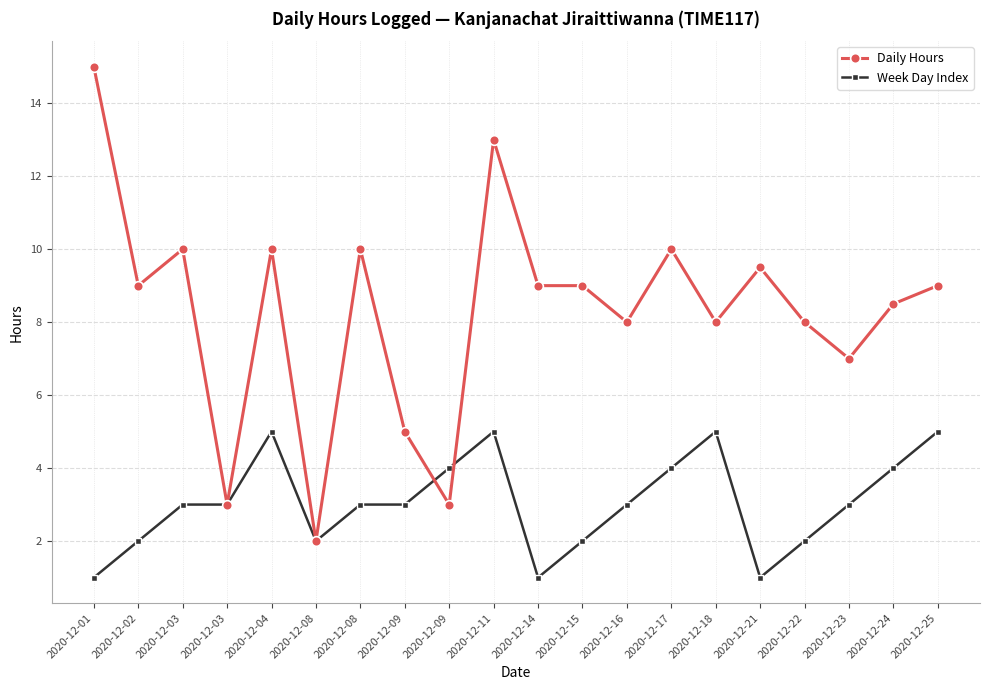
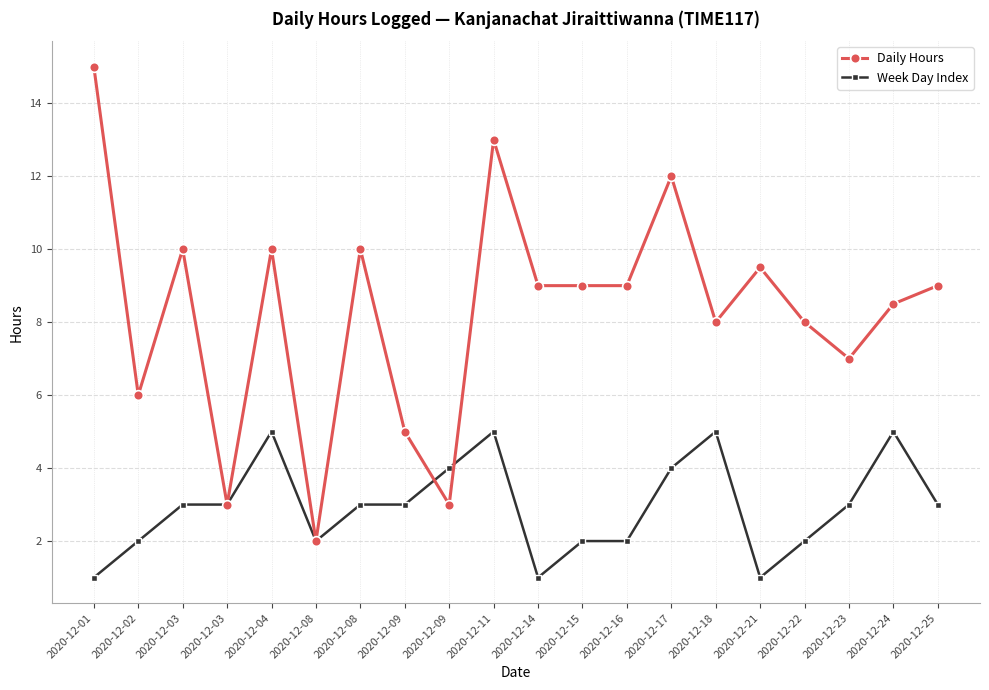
  {
    "Daily Hours": {
      "2020-12-01": 15,
-     "2020-12-02": 9,
+     "2020-12-02": 6,
      "2020-12-04": 10,
      "2020-12-11": 13,
      "2020-12-14": 9,
      "2020-12-15": 9,
-     "2020-12-16": 8,
-     "2020-12-17": 10,
+     "2020-12-16": 9,
+     "2020-12-17": 12,
      "2020-12-18": 8,
      "2020-12-21": 9.5,
      "2020-12-22": 8,
      "2020-12-23": 7,
      "2020-12-24": 8.5,
      "2020-12-25": 9
    },
    "Week Day Index": {
      "2020-12-01": 1,
      "2020-12-02": 2,
      "2020-12-04": 5,
      "2020-12-11": 5,
      "2020-12-14": 1,
      "2020-12-15": 2,
-     "2020-12-16": 3,
+     "2020-12-16": 2,
      "2020-12-17": 4,
      "2020-12-18": 5,
      "2020-12-21": 1,
      "2020-12-22": 2,
      "2020-12-23": 3,
-     "2020-12-24": 4,
-     "2020-12-25": 5
+     "2020-12-24": 5,
+     "2020-12-25": 3
    }
  }
